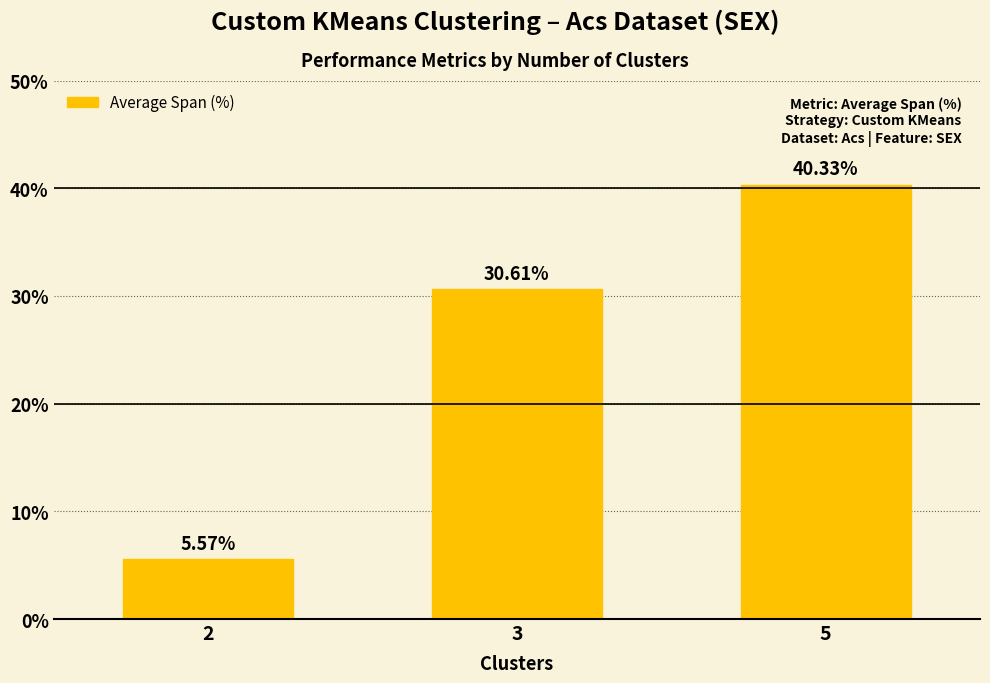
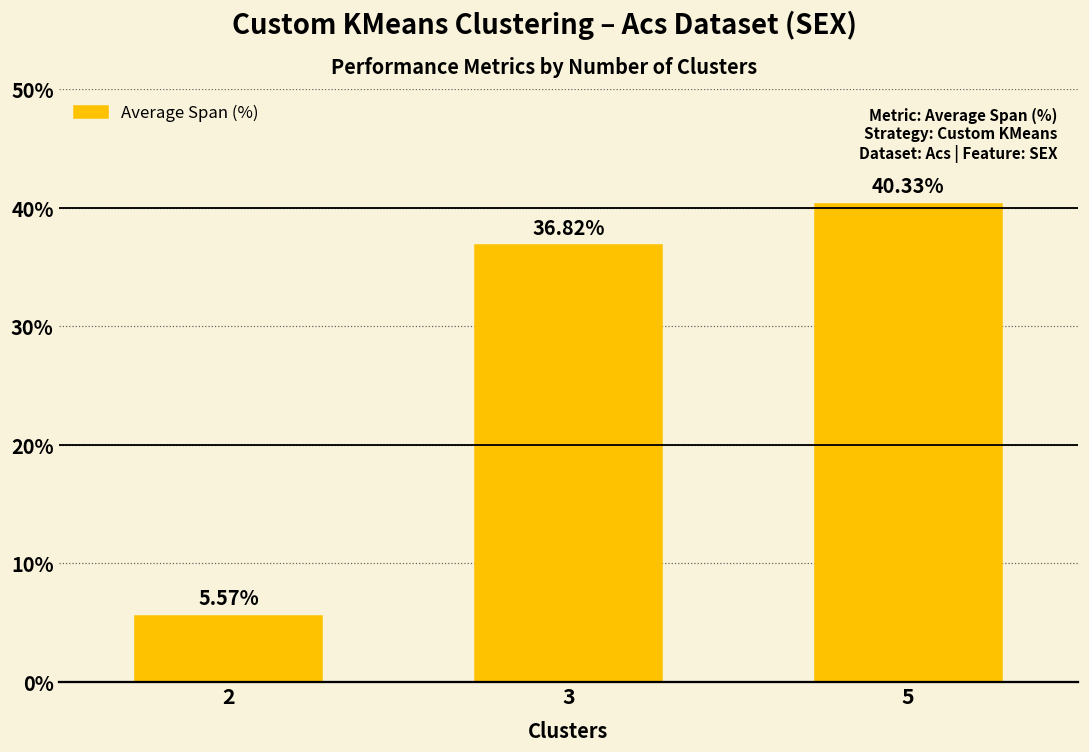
  {
    "2": "5.57%",
-   "3": "30.61%",
+   "3": "36.82%",
    "5": "40.33%"
  }
